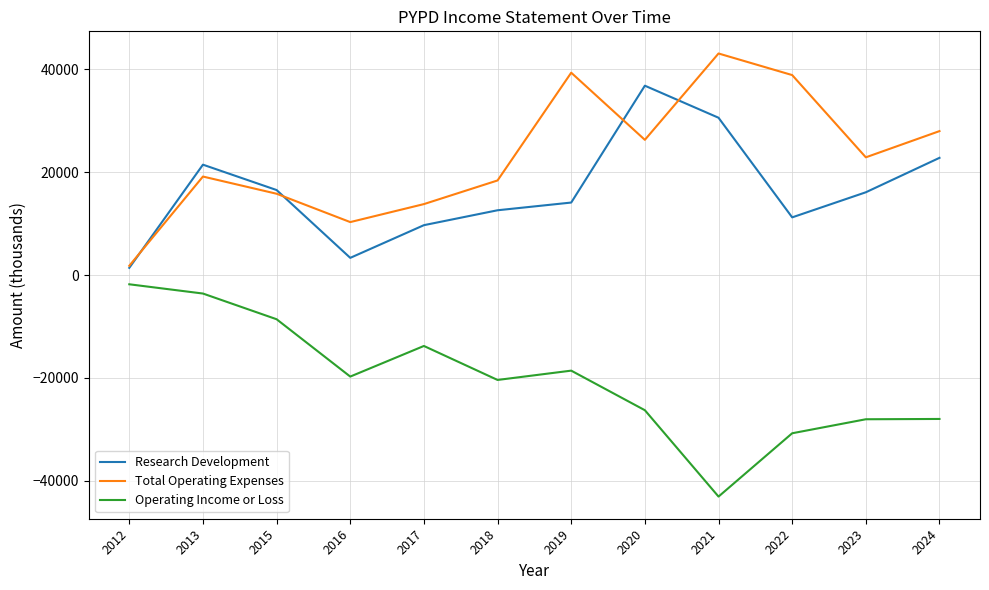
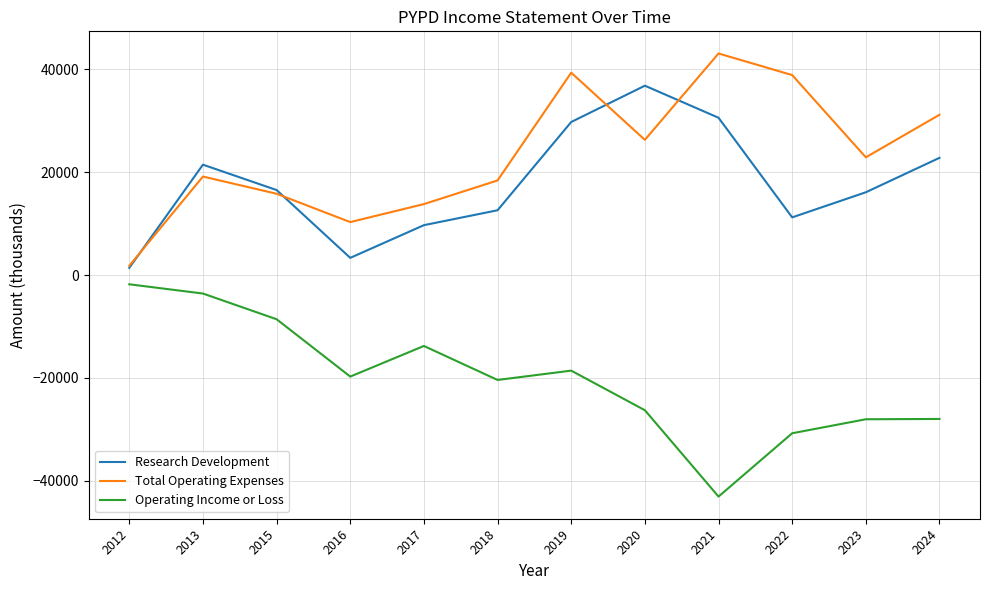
  {
    "Research Development": {
      "2013": 21000,
      "2015": 17000,
      "2016": 3000,
      "2017": 10000,
      "2018": 13000,
-     "2019": 14000,
+     "2019": 30000,
      "2020": 37000,
      "2021": 31000,
      "2022": 11000,
      "2023": 16000,
      "2024": 23000
    },
    "Total Operating Expenses": {
      "2013": 19000,
      "2015": 16000,
      "2016": 10000,
      "2017": 14000,
      "2018": 18000,
      "2019": 39000,
      "2020": 26000,
      "2021": 43000,
      "2022": 39000,
      "2023": 23000,
-     "2024": 28000
+     "2024": 31000
    },
    "Operating Income or Loss": {
      "2012": -2000,
      "2013": -4000,
      "2015": -9000,
      "2016": -20000,
      "2017": -14000,
      "2018": -20000,
      "2019": -19000,
      "2020": -26000,
      "2021": -43000,
      "2022": -31000,
      "2023": -28000,
      "2024": -28000
    }
  }
